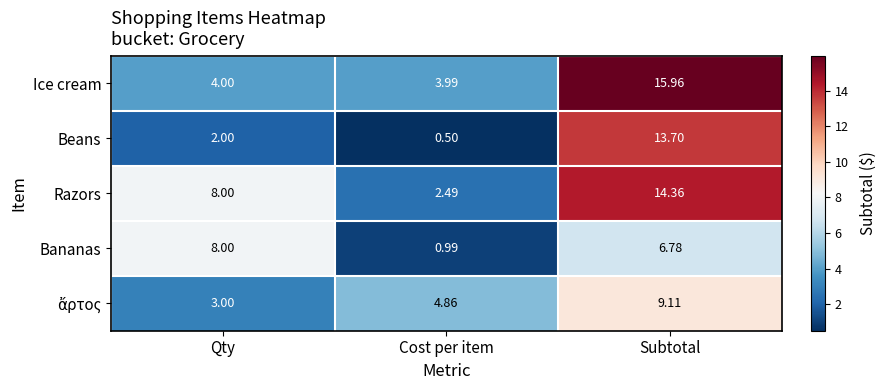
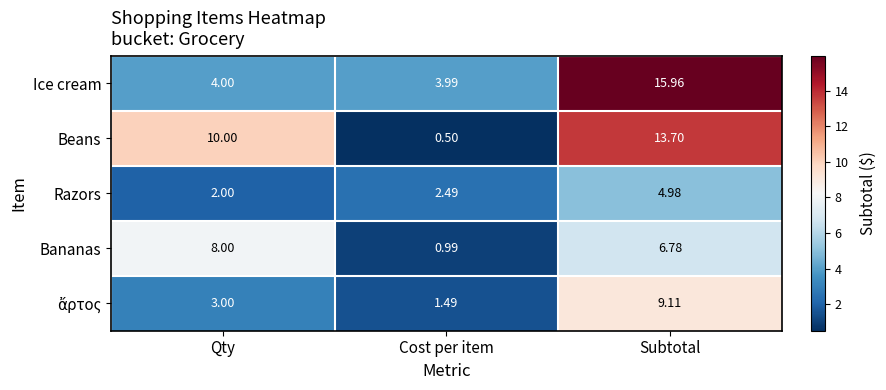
  {
    "Ice cream": {
      "Qty": 4.00,
      "Cost per item": 3.99,
      "Subtotal": 15.96
    },
    "Beans": {
-     "Qty": 2.00,
+     "Qty": 10.00,
      "Cost per item": 0.50,
      "Subtotal": 13.70
    },
    "Razors": {
-     "Qty": 8.00,
+     "Qty": 2.00,
      "Cost per item": 2.49,
-     "Subtotal": 14.36
+     "Subtotal": 4.98
    },
    "Bananas": {
      "Qty": 8.00,
      "Cost per item": 0.99,
      "Subtotal": 6.78
    },
    "ἄρτος": {
      "Qty": 3.00,
-     "Cost per item": 4.86,
+     "Cost per item": 1.49,
      "Subtotal": 9.11
    }
  }
